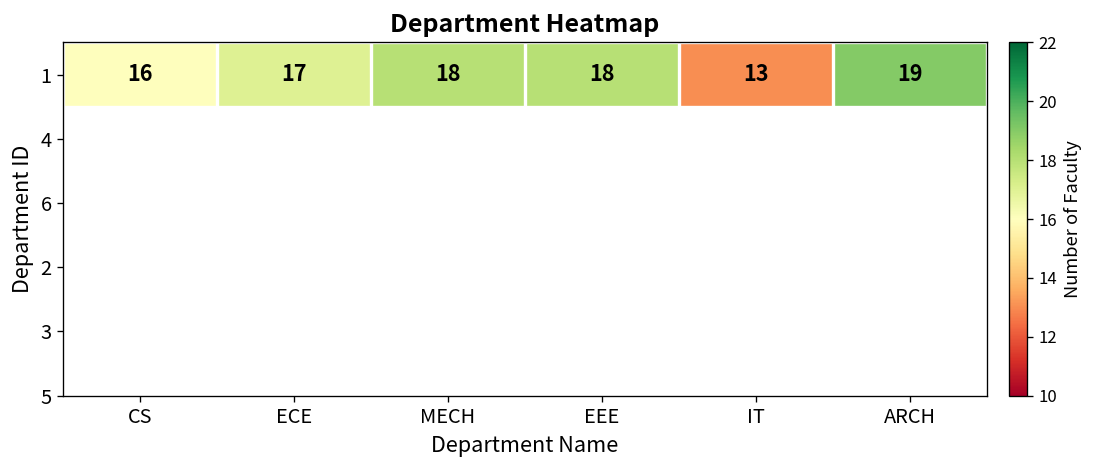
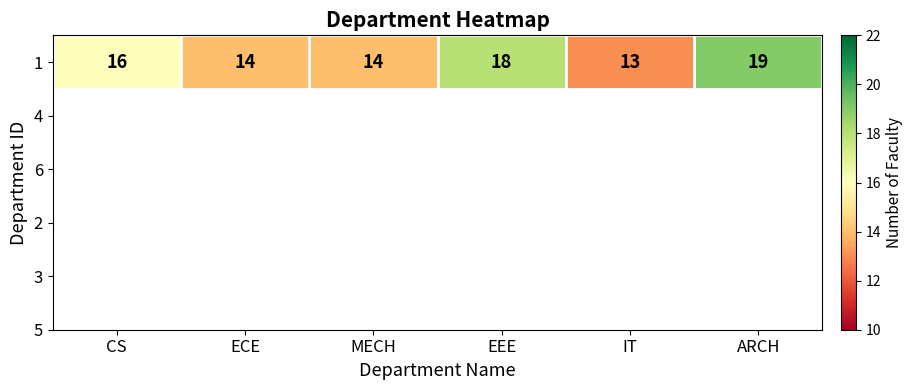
  {
    "1": {
      "CS": 16,
-     "ECE": 17,
-     "MECH": 18,
+     "ECE": 14,
+     "MECH": 14,
      "EEE": 18,
      "IT": 13,
      "ARCH": 19
    }
  }
